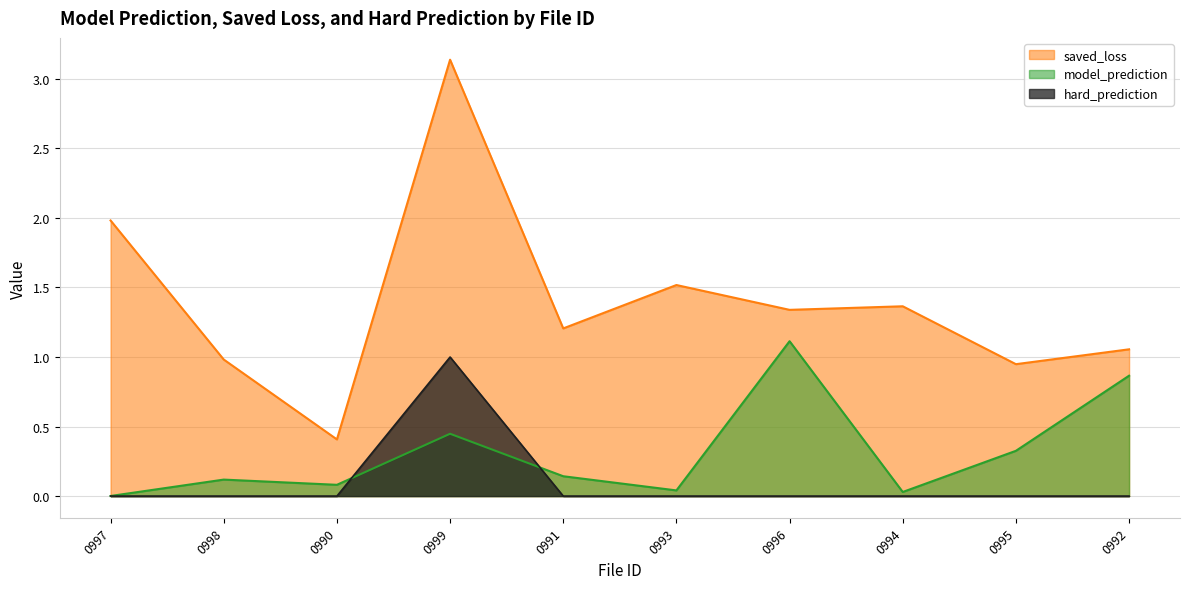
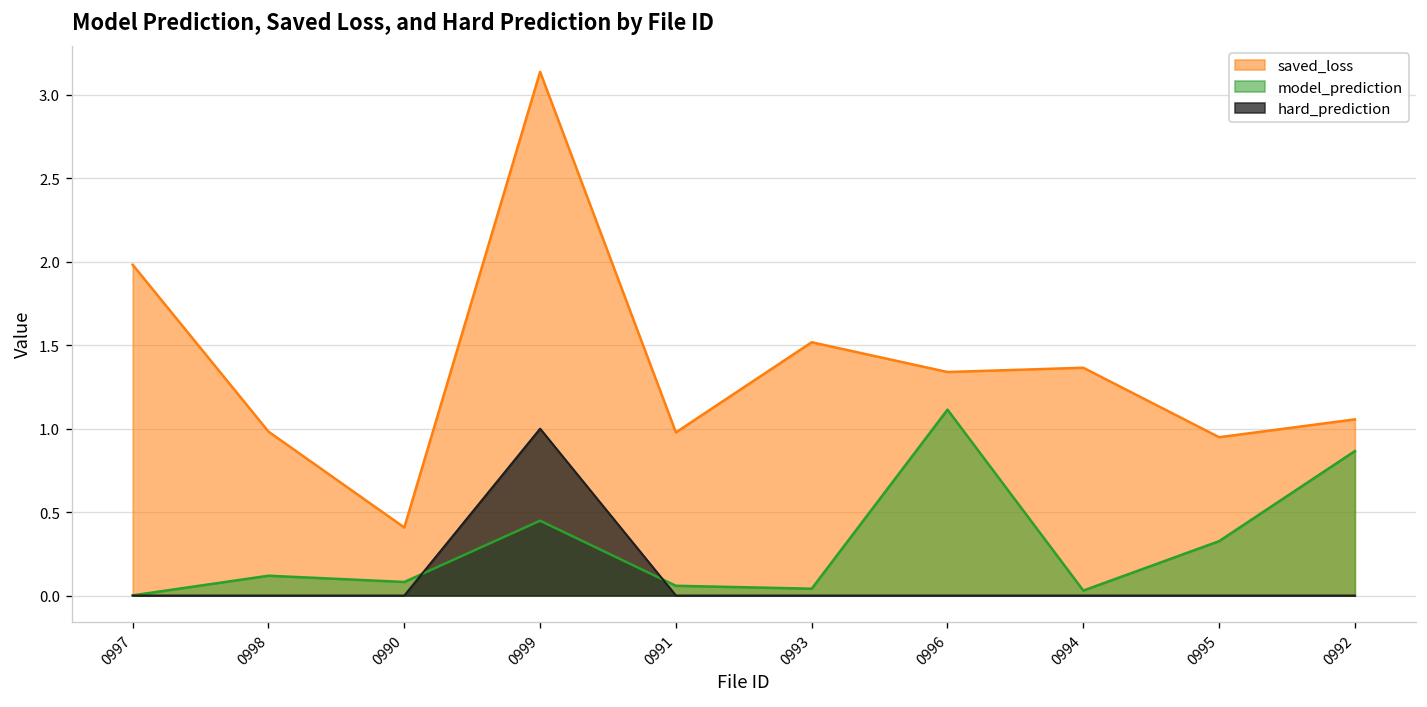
  {
    "saved_loss": {
      "0997": 1.98,
      "0998": 0.98,
      "0990": 0.41,
      "0999": 3.14,
-     "0991": 1.21,
+     "0991": 0.98,
      "0993": 1.52,
      "0996": 1.34,
      "0994": 1.36,
      "0995": 0.95,
      "0992": 1.06
    },
    "model_prediction": {
      "0998": 0.12,
      "0990": 0.08,
      "0999": 0.45,
-     "0991": 0.14,
+     "0991": 0.06,
      "0993": 0.04,
      "0996": 1.11,
      "0994": 0.03,
      "0995": 0.33,
      "0992": 0.87
    },
    "hard_prediction": {
      "0998": 0.00,
      "0990": 0.00,
      "0999": 1.00,
      "0991": 0.00,
      "0993": 0.00,
      "0996": 0.00,
      "0994": 0.00,
      "0995": 0.00,
      "0992": 0.00
    }
  }
